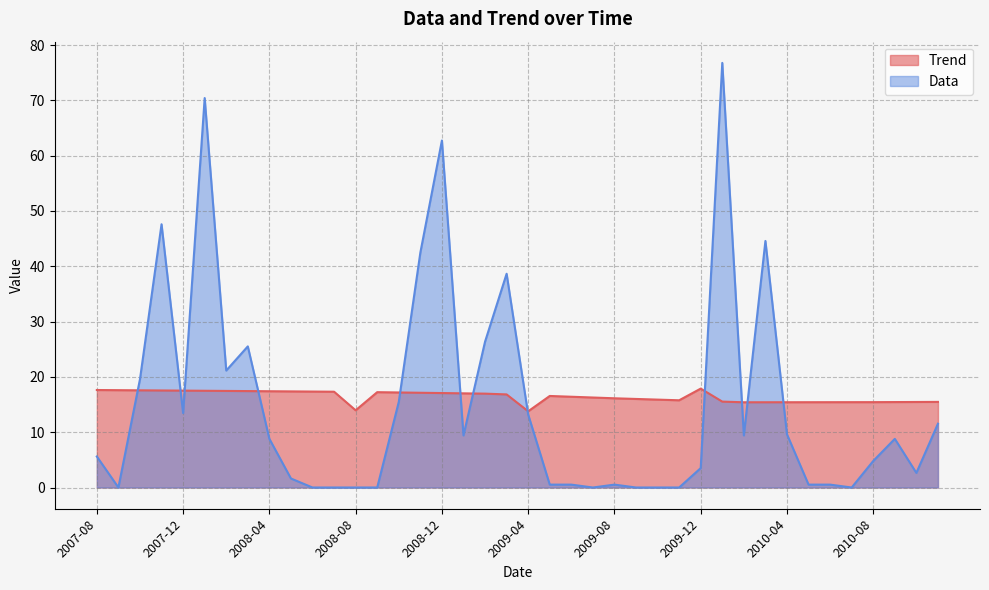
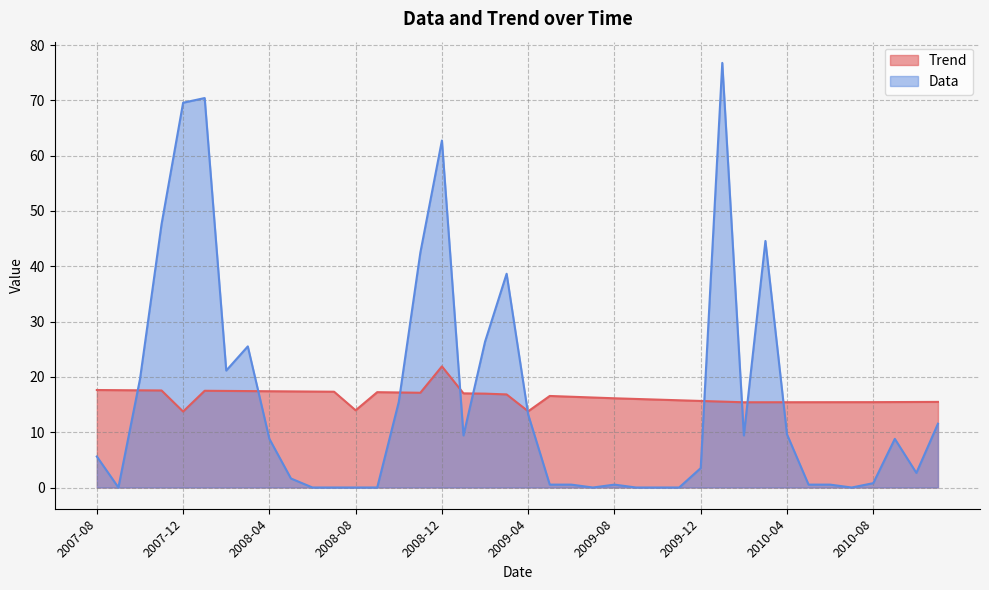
  {
    "Trend": {
      "2007-08": 18,
-     "2007-12": 18,
+     "2007-12": 14,
      "2008-04": 17,
      "2008-08": 14,
-     "2008-12": 17,
+     "2008-12": 22,
      "2009-04": 14,
      "2009-08": 16,
-     "2009-12": 18,
+     "2009-12": 16,
      "2010-04": 15,
      "2010-08": 15
    },
    "Data": {
      "2007-08": 6,
-     "2007-12": 13,
+     "2007-12": 70,
      "2008-04": 9,
      "2008-08": 0,
      "2008-12": 63,
      "2009-04": 13,
      "2009-08": 1,
      "2009-12": 4,
      "2010-04": 10,
-     "2010-08": 5
+     "2010-08": 1
    }
  }
